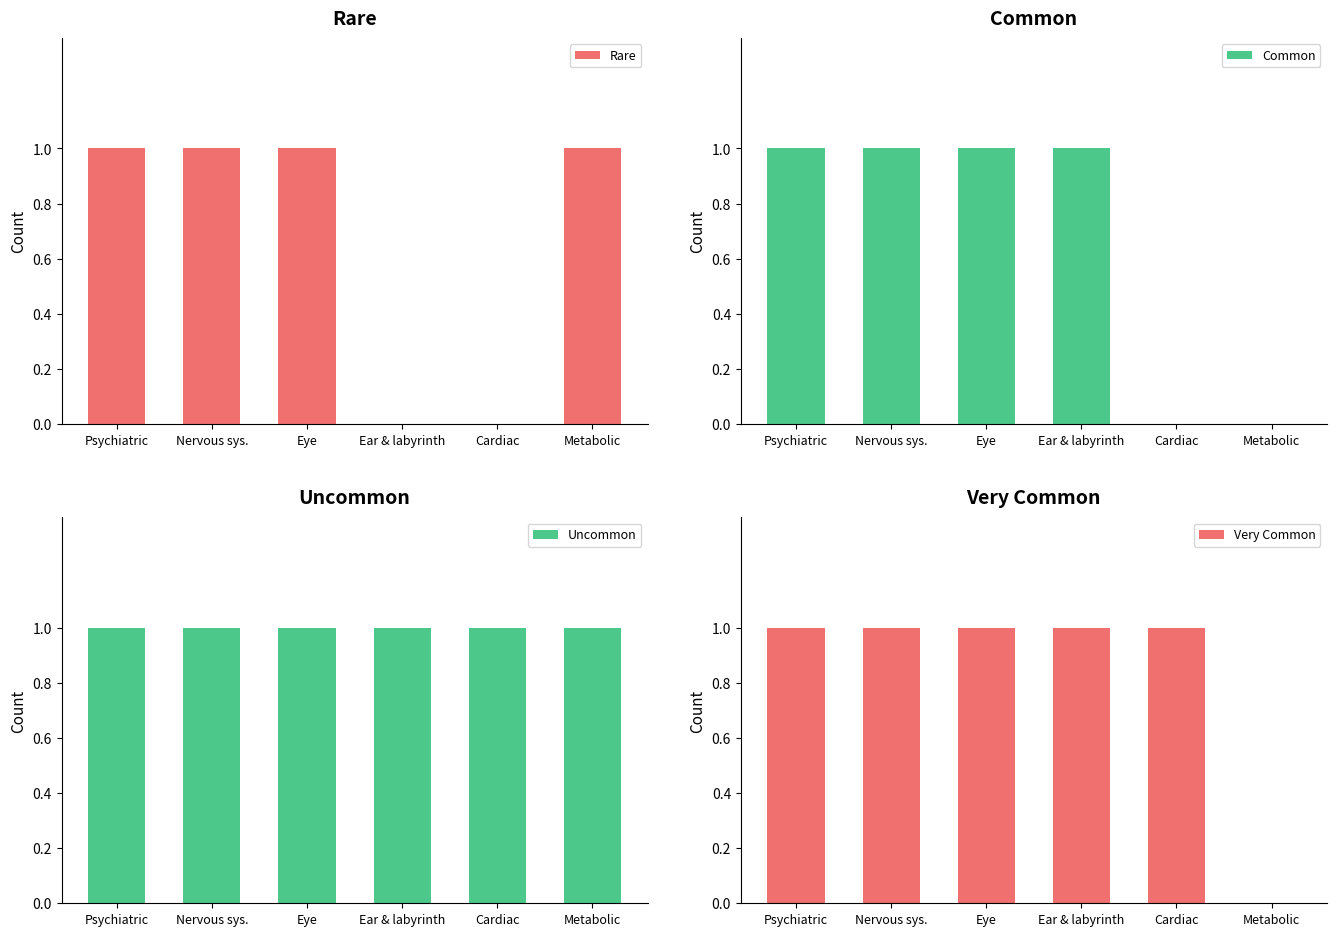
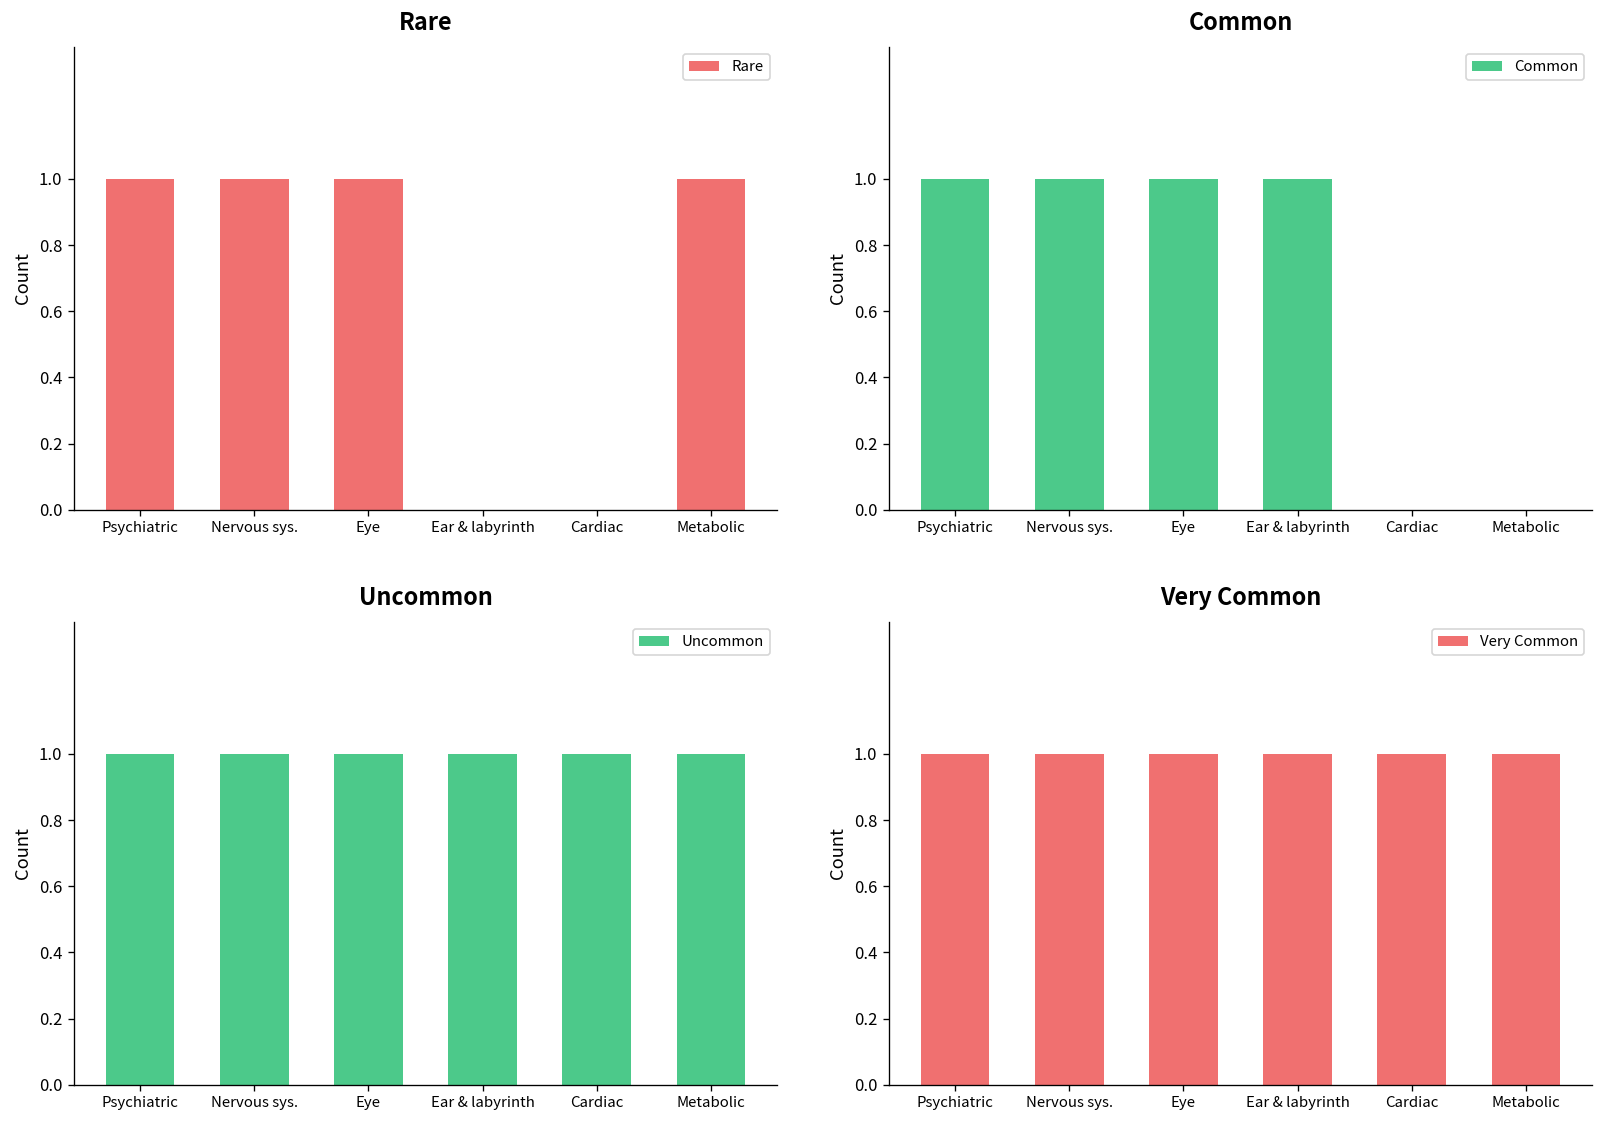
  {
    "Rare": {
      "Psychiatric": 1.00,
      "Nervous sys.": 1.00,
      "Eye": 1.00,
      "Ear & labyrinth": 0.00,
      "Cardiac": 0.00,
      "Metabolic": 1.00
    },
    "Common": {
      "Psychiatric": 1.00,
      "Nervous sys.": 1.00,
      "Eye": 1.00,
      "Ear & labyrinth": 1.00,
      "Cardiac": 0.00,
      "Metabolic": 0.00
    },
    "Uncommon": {
      "Psychiatric": 1.00,
      "Nervous sys.": 1.00,
      "Eye": 1.00,
      "Ear & labyrinth": 1.00,
      "Cardiac": 1.00,
      "Metabolic": 1.00
    },
    "Very Common": {
      "Psychiatric": 1,
      "Nervous sys.": 1,
      "Eye": 1,
      "Ear & labyrinth": 1,
      "Cardiac": 1,
-     "Metabolic": 0
+     "Metabolic": 1
    }
  }
